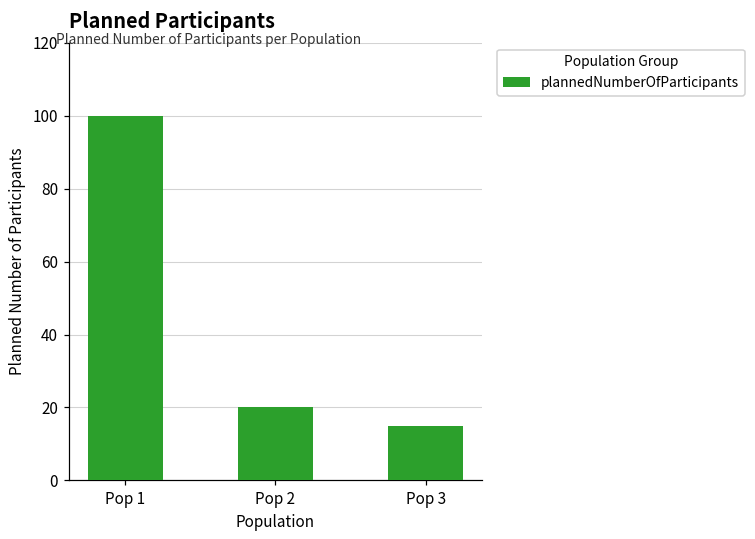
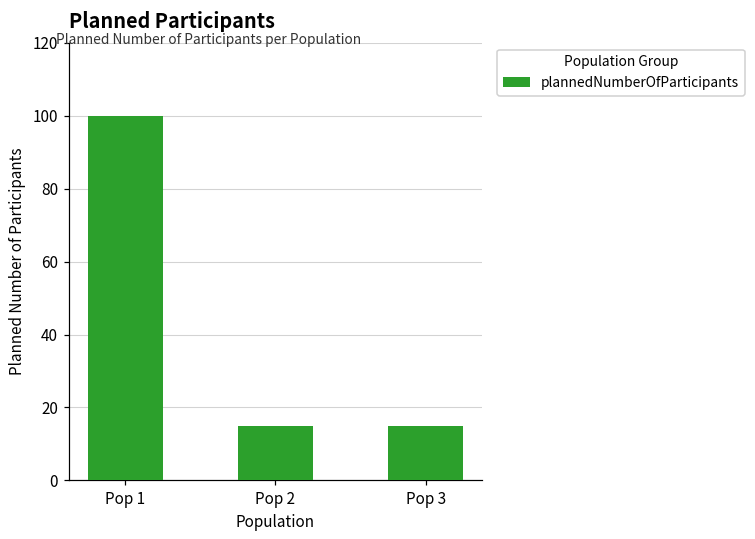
  {
    "Pop 1": 100,
-   "Pop 2": 20,
+   "Pop 2": 15,
    "Pop 3": 15
  }
